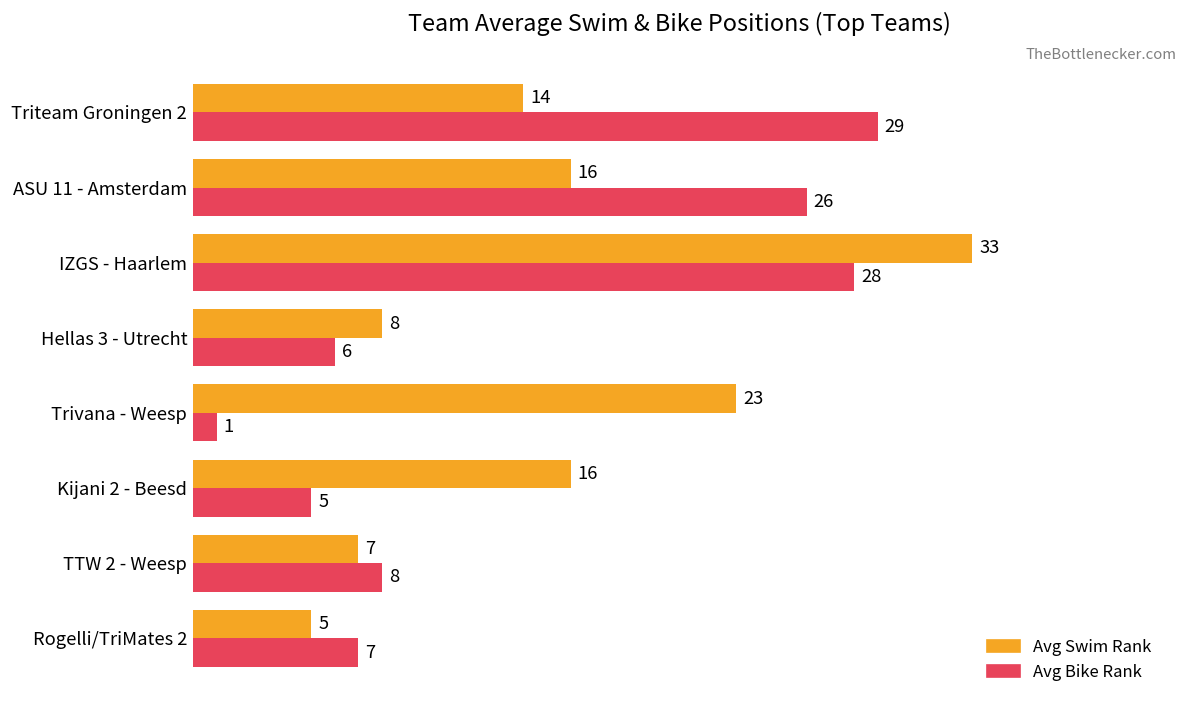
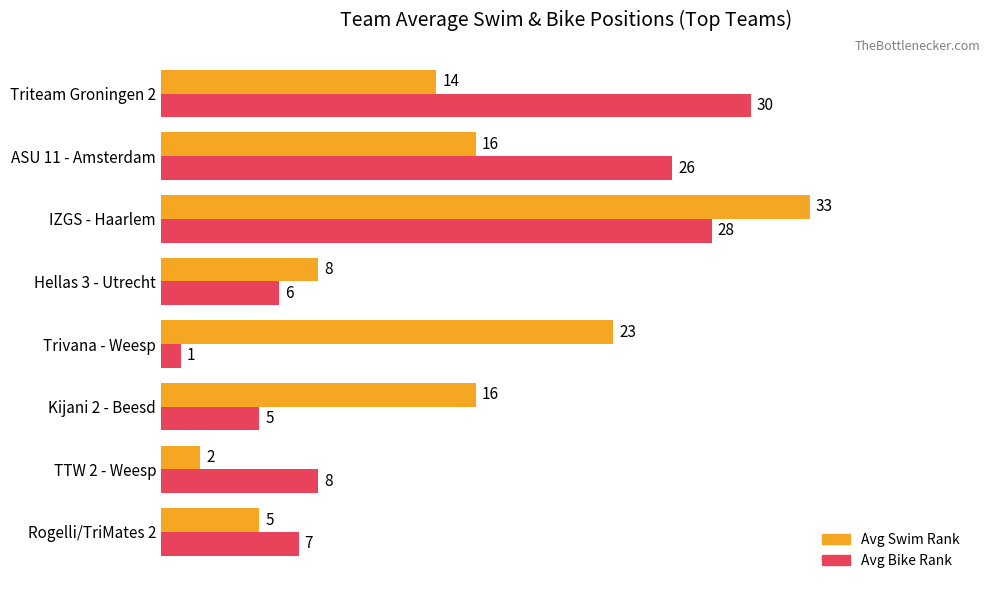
  {
    "Avg Swim Rank": {
      "Triteam Groningen 2": 14,
      "ASU 11 - Amsterdam": 16,
      "IZGS - Haarlem": 33,
      "Hellas 3 - Utrecht": 8,
      "Trivana - Weesp": 23,
      "Kijani 2 - Beesd": 16,
-     "TTW 2 - Weesp": 7,
+     "TTW 2 - Weesp": 2,
      "Rogelli/TriMates 2": 5
    },
    "Avg Bike Rank": {
-     "Triteam Groningen 2": 29,
+     "Triteam Groningen 2": 30,
      "ASU 11 - Amsterdam": 26,
      "IZGS - Haarlem": 28,
      "Hellas 3 - Utrecht": 6,
      "Trivana - Weesp": 1,
      "Kijani 2 - Beesd": 5,
      "TTW 2 - Weesp": 8,
      "Rogelli/TriMates 2": 7
    }
  }
